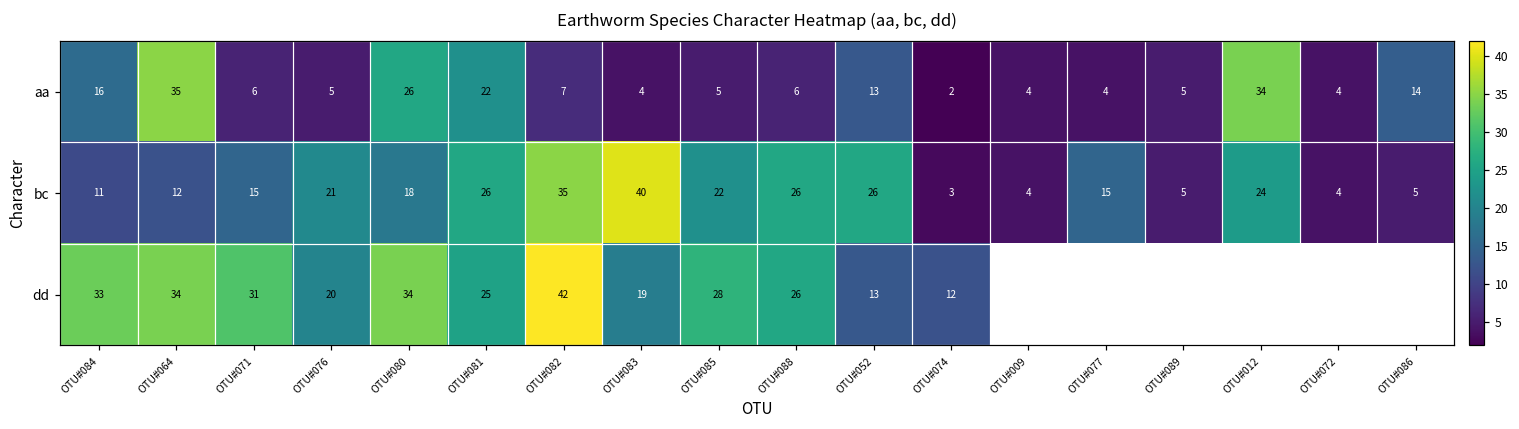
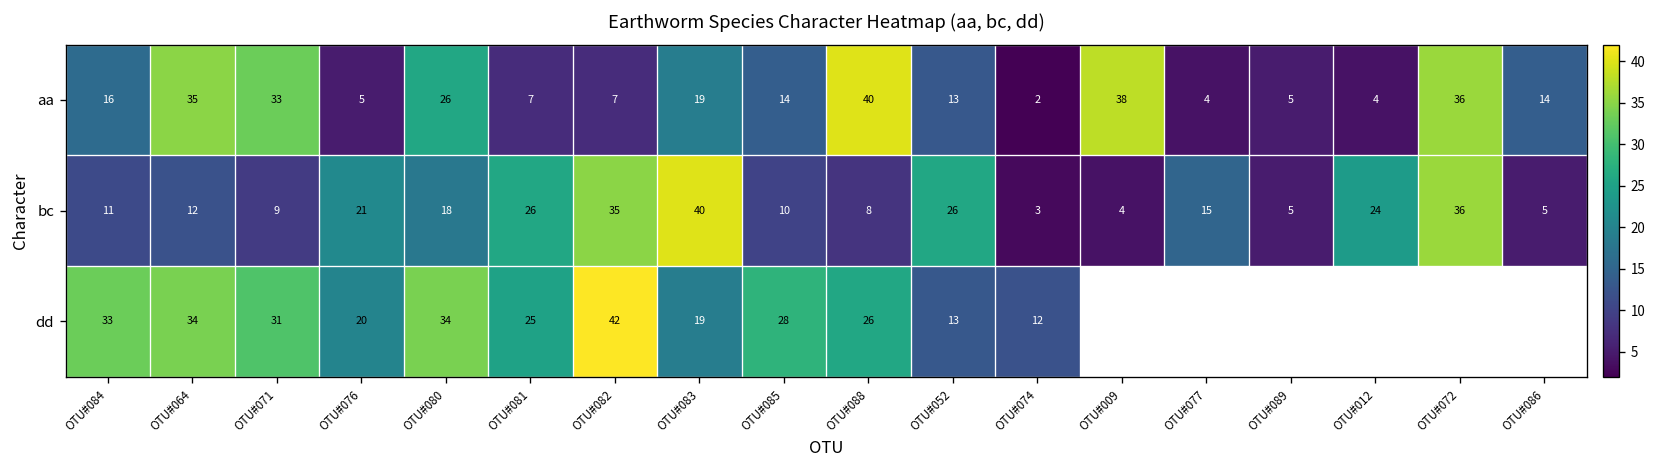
  {
    "aa": {
      "OTU#084": 16,
      "OTU#064": 35,
-     "OTU#071": 6,
+     "OTU#071": 33,
      "OTU#076": 5,
      "OTU#080": 26,
-     "OTU#081": 22,
+     "OTU#081": 7,
      "OTU#082": 7,
-     "OTU#083": 4,
-     "OTU#085": 5,
-     "OTU#088": 6,
+     "OTU#083": 19,
+     "OTU#085": 14,
+     "OTU#088": 40,
      "OTU#052": 13,
      "OTU#074": 2,
-     "OTU#009": 4,
+     "OTU#009": 38,
      "OTU#077": 4,
      "OTU#089": 5,
-     "OTU#012": 34,
-     "OTU#072": 4,
+     "OTU#012": 4,
+     "OTU#072": 36,
      "OTU#086": 14
    },
    "bc": {
      "OTU#084": 11,
      "OTU#064": 12,
-     "OTU#071": 15,
+     "OTU#071": 9,
      "OTU#076": 21,
      "OTU#080": 18,
      "OTU#081": 26,
      "OTU#082": 35,
      "OTU#083": 40,
-     "OTU#085": 22,
-     "OTU#088": 26,
+     "OTU#085": 10,
+     "OTU#088": 8,
      "OTU#052": 26,
      "OTU#074": 3,
      "OTU#009": 4,
      "OTU#077": 15,
      "OTU#089": 5,
      "OTU#012": 24,
-     "OTU#072": 4,
+     "OTU#072": 36,
      "OTU#086": 5
    },
    "dd": {
      "OTU#084": 33,
      "OTU#064": 34,
      "OTU#071": 31,
      "OTU#076": 20,
      "OTU#080": 34,
      "OTU#081": 25,
      "OTU#082": 42,
      "OTU#083": 19,
      "OTU#085": 28,
      "OTU#088": 26,
      "OTU#052": 13,
      "OTU#074": 12
    }
  }
